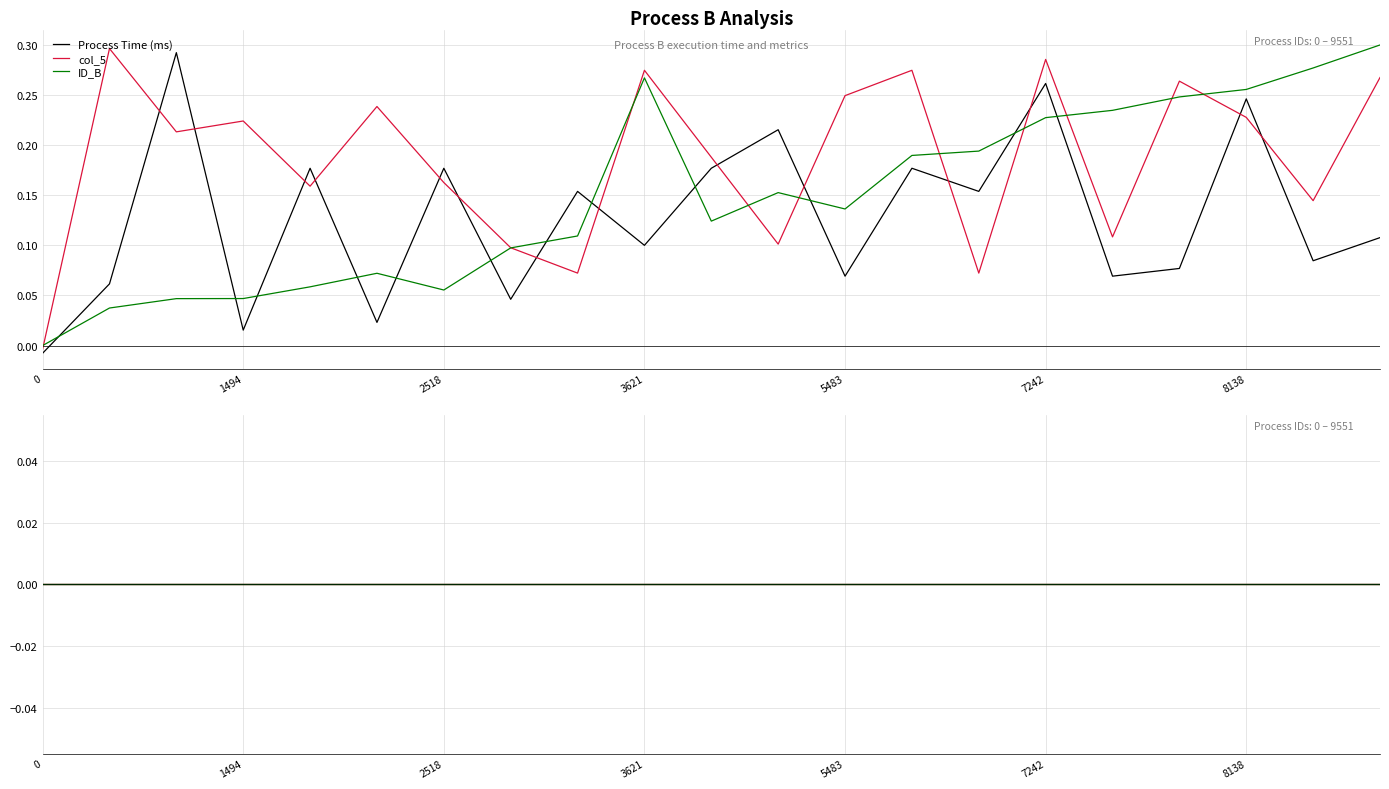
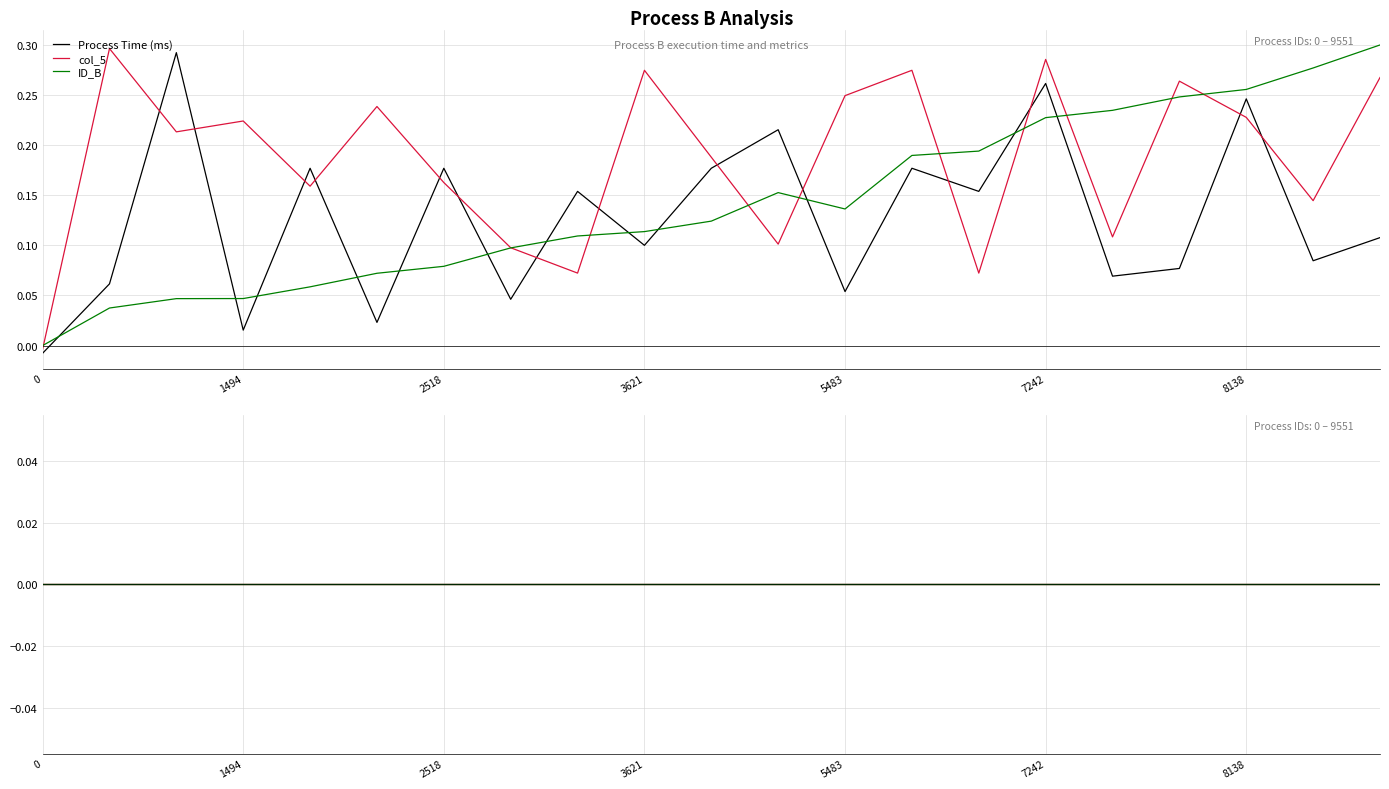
  {
    "Process B Analysis": {
      "Process Time (ms)": {
        "0": -0.008,
        "1494": 0.015,
        "2518": 0.177,
        "3621": 0.100,
-       "5483": 0.069,
+       "5483": 0.054,
        "7242": 0.262,
        "8138": 0.246
      },
      "col_5": {
        "0": -0.004,
        "1494": 0.224,
        "2518": 0.163,
        "3621": 0.275,
        "5483": 0.249,
        "7242": 0.286,
        "8138": 0.228
      },
      "ID_B": {
        "0": 0.000,
        "1494": 0.047,
-       "2518": 0.055,
-       "3621": 0.267,
+       "2518": 0.079,
+       "3621": 0.114,
        "5483": 0.136,
        "7242": 0.227,
        "8138": 0.256
      }
    }
  }
